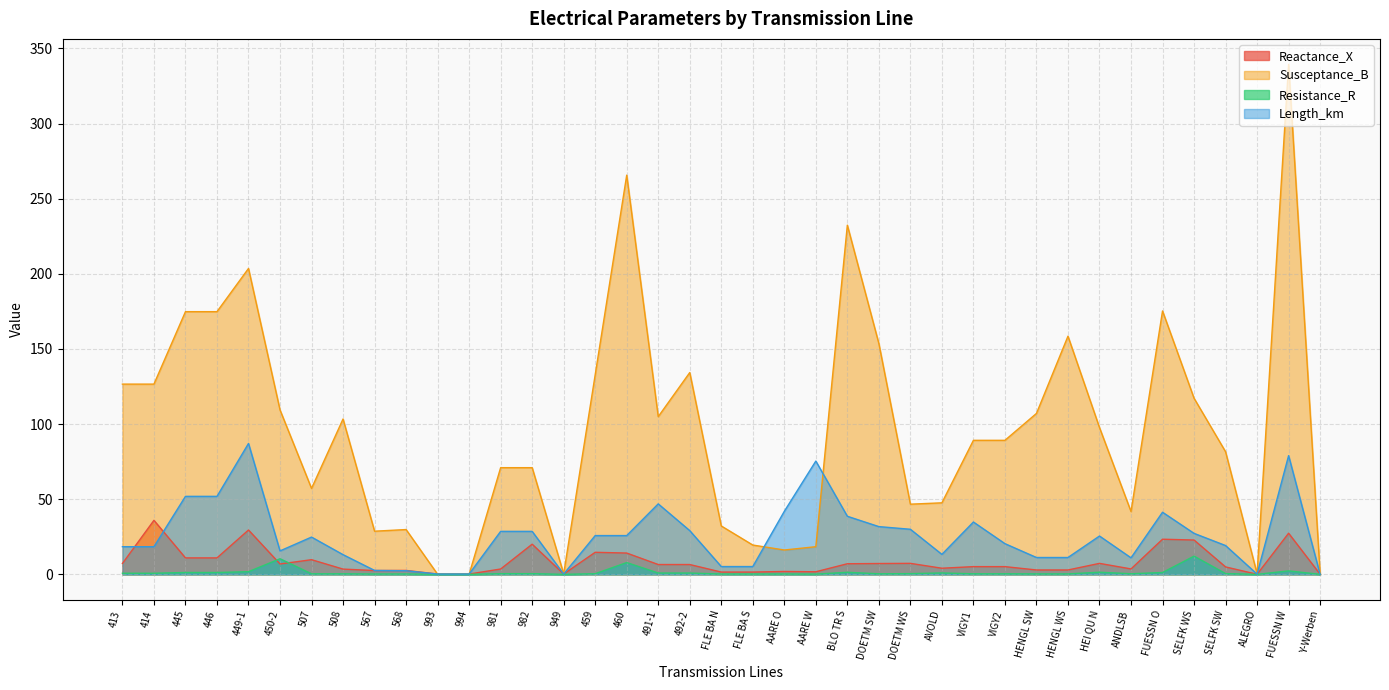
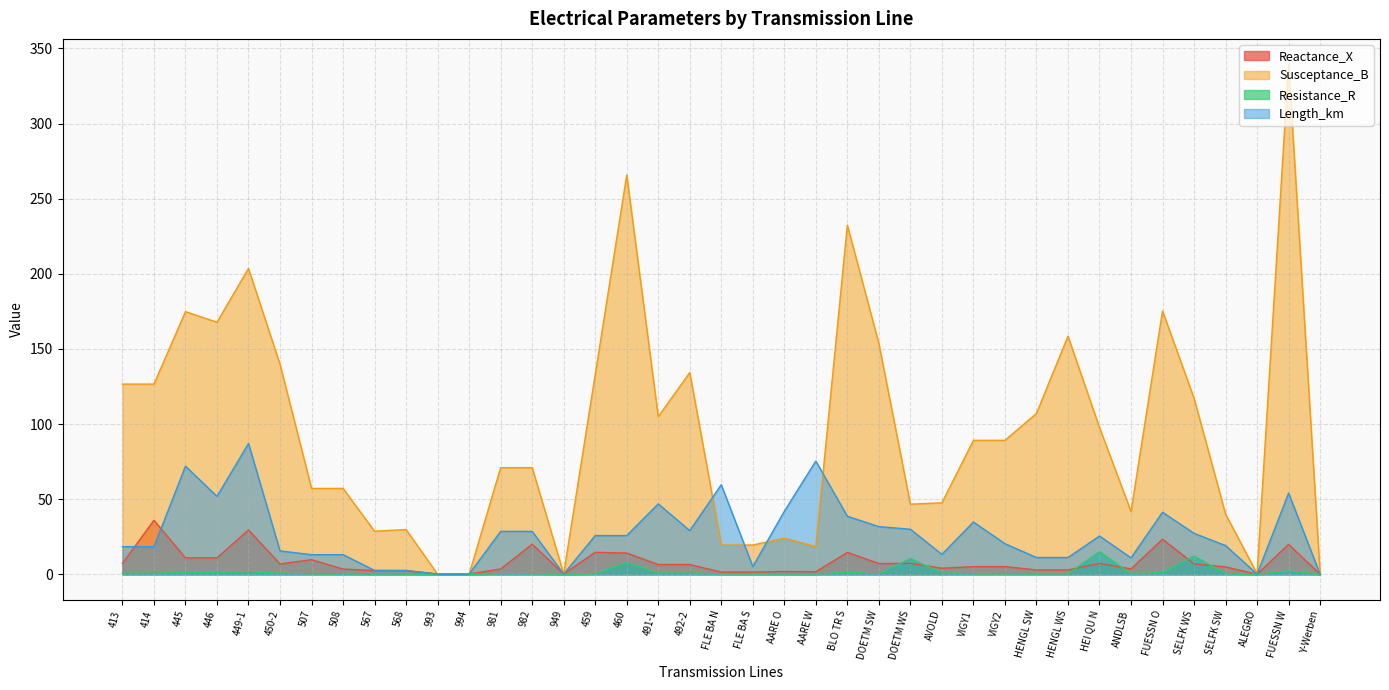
  {
    "Reactance_X": {
      "413": 7,
      "414": 36,
      "445": 11,
      "446": 11,
      "449-1": 30,
      "450-2": 7,
      "507": 10,
      "508": 3,
      "981": 4,
      "982": 20,
      "459": 15,
      "460": 14,
      "491-1": 7,
      "492-2": 7,
-     "BLO TR S": 7,
+     "BLO TR S": 15,
      "DOETM SW": 7,
      "DOETM WS": 7,
      "AVOLD": 4,
      "VIGY1": 5,
      "VIGY2": 5,
      "HENGL SW": 3,
      "HENGL WS": 3,
      "HEI QU N": 7,
      "ANDLSB": 4,
      "FUESSN O": 23,
-     "SELFK WS": 23,
+     "SELFK WS": 7,
      "SELFK SW": 5,
-     "FUESSN W": 27
+     "FUESSN W": 20
    },
    "Susceptance_B": {
      "413": 127,
      "414": 127,
      "445": 175,
-     "446": 175,
+     "446": 168,
      "449-1": 204,
-     "450-2": 109,
+     "450-2": 140,
      "507": 57,
-     "508": 103,
+     "508": 57,
      "567": 29,
      "568": 30,
      "981": 71,
      "982": 71,
      "459": 133,
      "460": 266,
      "491-1": 105,
      "492-2": 134,
-     "FLE BA N": 32,
+     "FLE BA N": 20,
      "FLE BA S": 20,
-     "AARE O": 16,
+     "AARE O": 24,
      "AARE W": 18,
      "BLO TR S": 232,
      "DOETM SW": 154,
      "DOETM WS": 47,
      "AVOLD": 48,
      "VIGY1": 89,
      "VIGY2": 89,
      "HENGL SW": 107,
      "HENGL WS": 159,
      "HEI QU N": 98,
      "ANDLSB": 42,
      "FUESSN O": 175,
      "SELFK WS": 117,
-     "SELFK SW": 82
+     "SELFK SW": 40
    },
    "Resistance_R": {
      "413": 1,
      "414": 1,
      "445": 1,
      "446": 1,
      "449-1": 2,
-     "450-2": 10,
+     "450-2": 1,
      "507": 0,
      "508": 0,
      "567": 0,
      "568": 0,
      "981": 0,
      "982": 0,
      "459": 0,
      "460": 8,
      "491-1": 1,
      "492-2": 1,
      "BLO TR S": 1,
      "DOETM SW": 0,
-     "DOETM WS": 0,
+     "DOETM WS": 10,
      "AVOLD": 1,
      "VIGY1": 0,
      "VIGY2": 0,
      "HENGL SW": 0,
      "HENGL WS": 0,
-     "HEI QU N": 1,
+     "HEI QU N": 15,
      "ANDLSB": 0,
      "FUESSN O": 1,
      "SELFK WS": 12,
      "SELFK SW": 0,
      "FUESSN W": 2
    },
    "Length_km": {
      "413": 18,
      "414": 18,
-     "445": 52,
+     "445": 72,
      "446": 52,
      "449-1": 87,
      "450-2": 16,
-     "507": 25,
+     "507": 13,
      "508": 13,
      "981": 29,
      "982": 29,
      "459": 26,
      "460": 26,
      "491-1": 47,
      "492-2": 29,
-     "FLE BA N": 5,
+     "FLE BA N": 60,
      "FLE BA S": 5,
      "AARE O": 42,
      "AARE W": 75,
      "BLO TR S": 39,
      "DOETM SW": 32,
      "DOETM WS": 30,
      "AVOLD": 13,
      "VIGY1": 35,
      "VIGY2": 20,
      "HENGL SW": 11,
      "HENGL WS": 11,
      "HEI QU N": 26,
      "ANDLSB": 11,
      "FUESSN O": 41,
      "SELFK WS": 27,
      "SELFK SW": 19,
-     "FUESSN W": 79
+     "FUESSN W": 54
    }
  }
